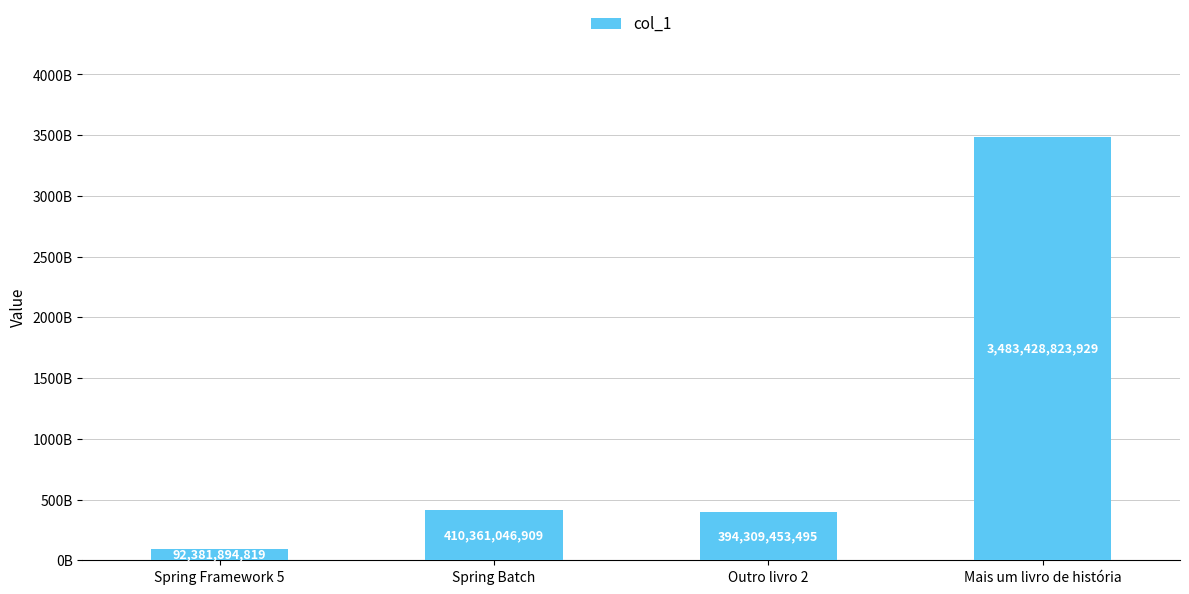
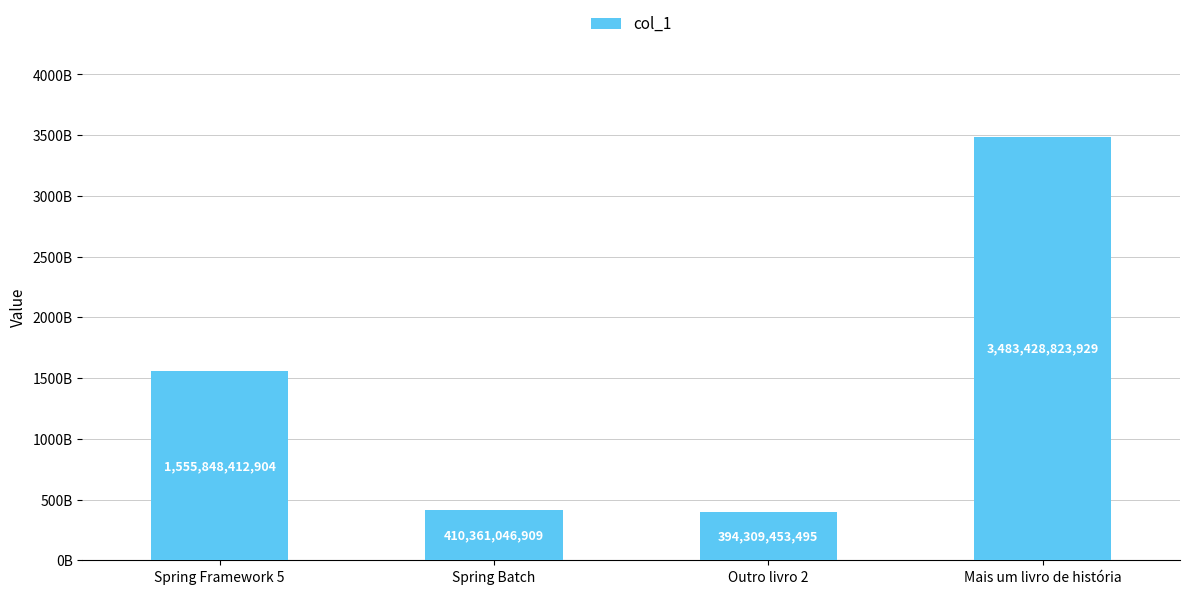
  {
-   "Spring Framework 5": "92,381,894,819",
+   "Spring Framework 5": "1,555,848,412,904",
    "Spring Batch": "410,361,046,909",
    "Outro livro 2": "394,309,453,495",
    "Mais um livro de história": "3,483,428,823,929"
  }
